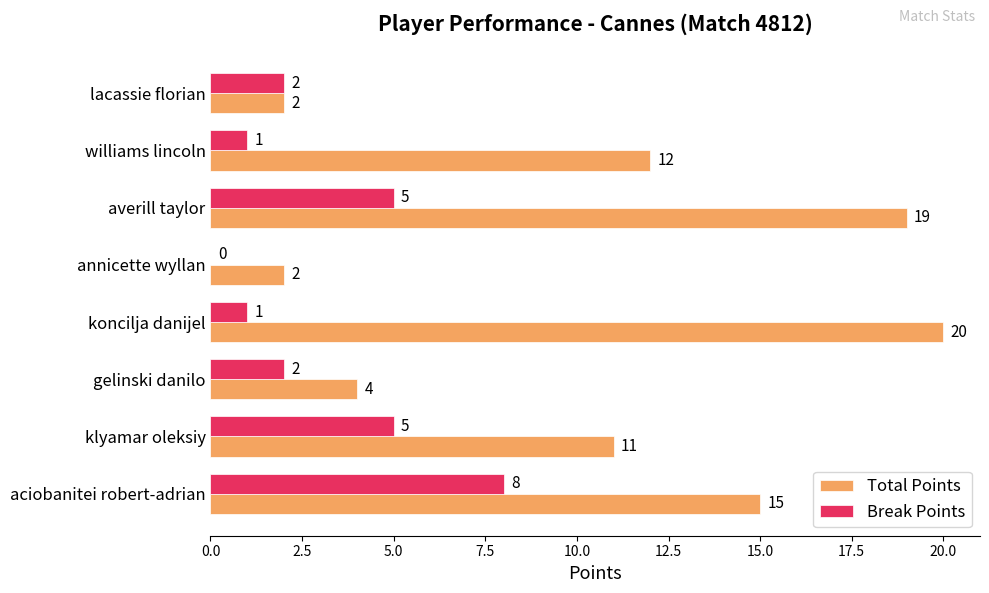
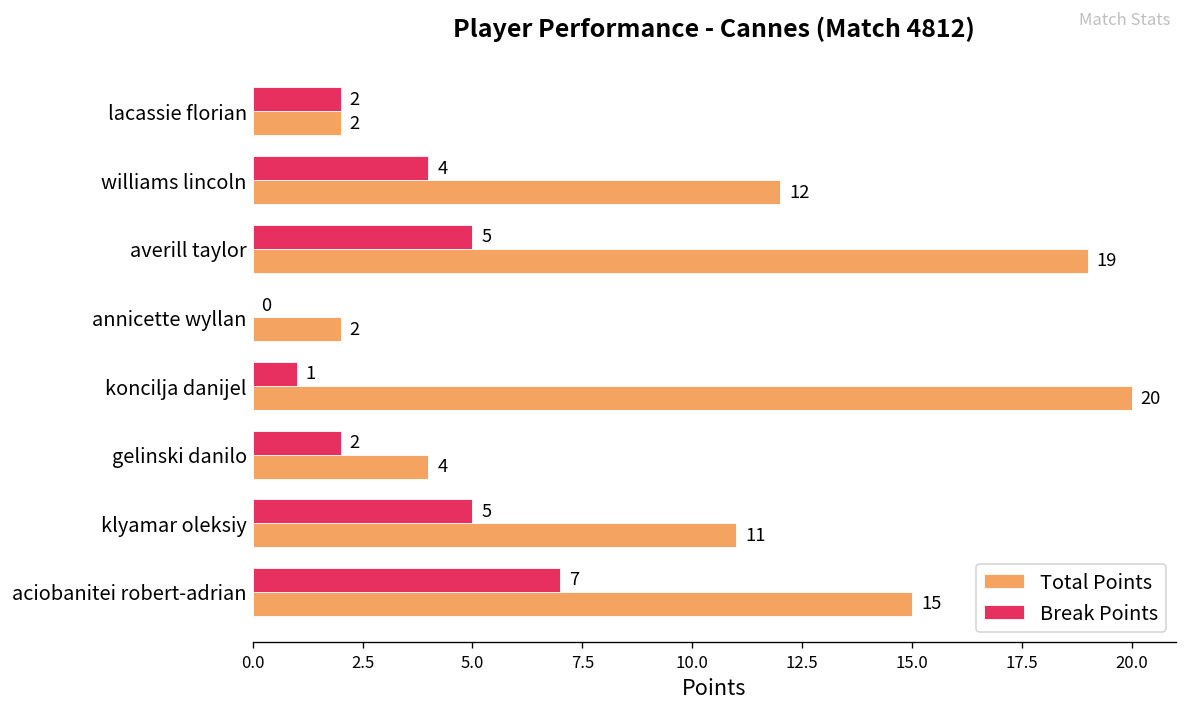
  {
    "Total Points": {
      "lacassie florian": 2,
      "williams lincoln": 12,
      "averill taylor": 19,
      "annicette wyllan": 2,
      "koncilja danijel": 20,
      "gelinski danilo": 4,
      "klyamar oleksiy": 11,
      "aciobanitei robert-adrian": 15
    },
    "Break Points": {
      "lacassie florian": 2,
-     "williams lincoln": 1,
+     "williams lincoln": 4,
      "averill taylor": 5,
      "annicette wyllan": 0,
      "koncilja danijel": 1,
      "gelinski danilo": 2,
      "klyamar oleksiy": 5,
-     "aciobanitei robert-adrian": 8
+     "aciobanitei robert-adrian": 7
    }
  }
